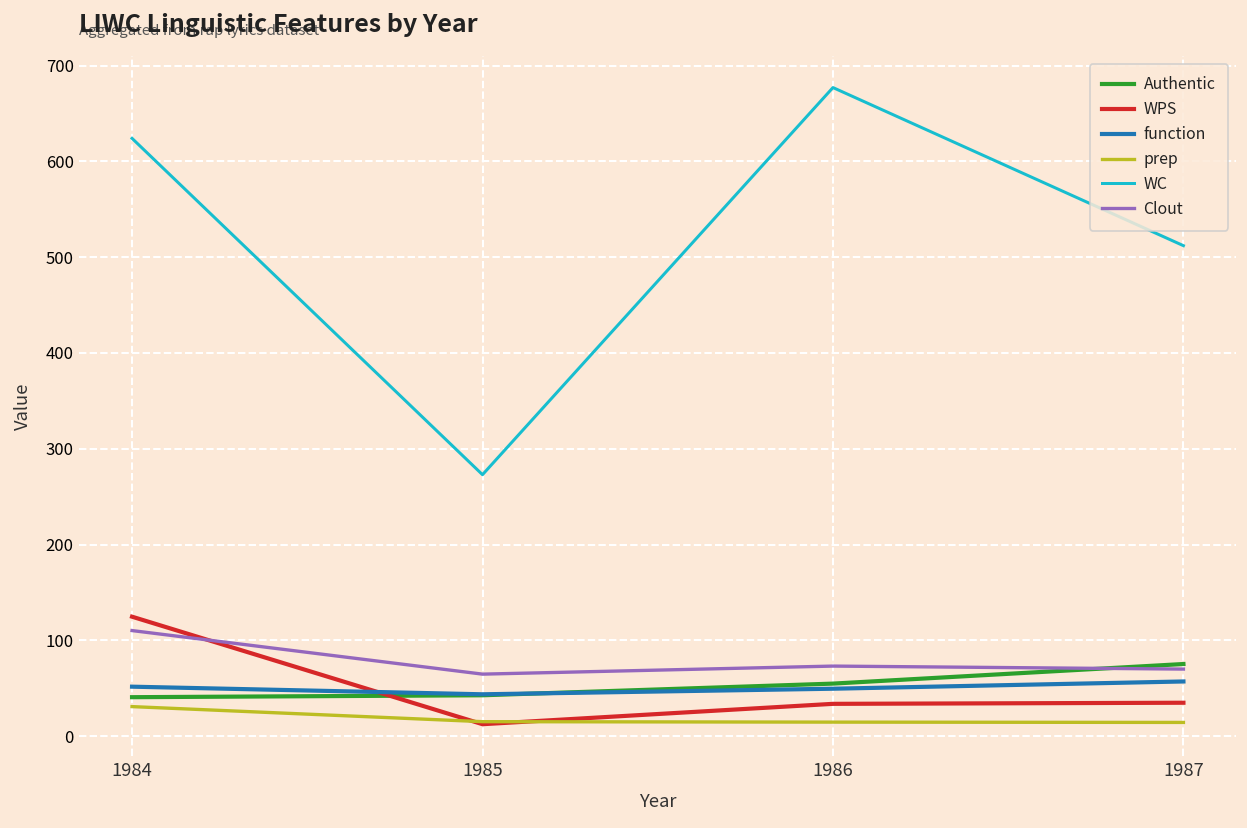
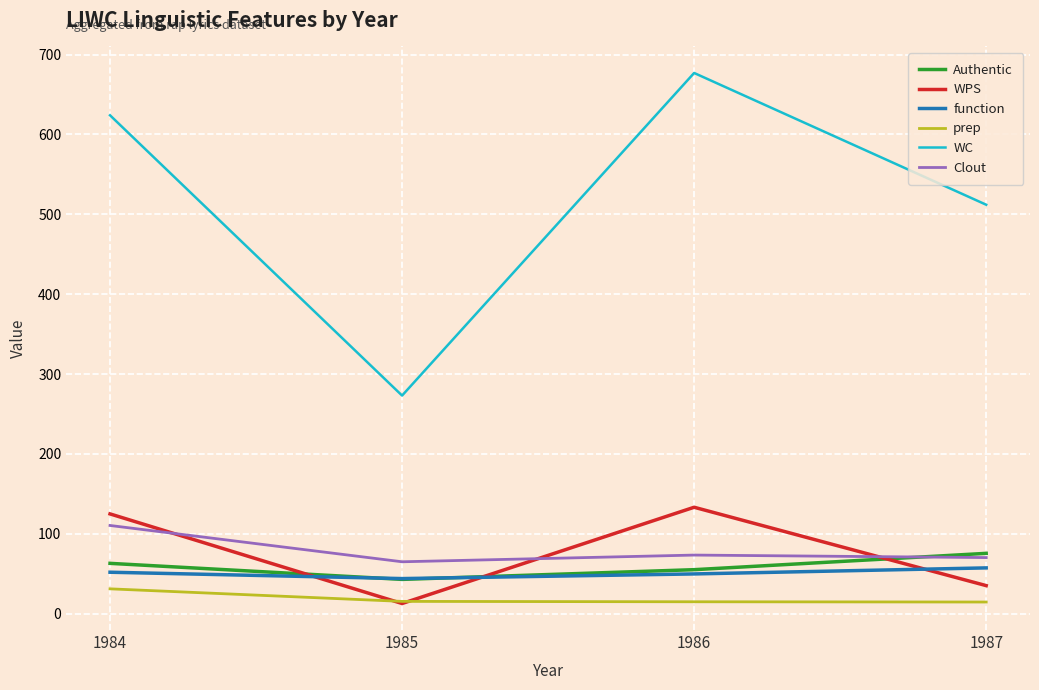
  {
    "Authentic": {
-     "1984": 40,
+     "1984": 60,
      "1986": 50,
      "1987": 80
    },
    "WPS": {
      "1984": 120,
-     "1986": 30,
+     "1986": 130,
      "1987": 40
    },
    "function": {
      "1984": 50,
      "1986": 50,
      "1987": 60
    },
    "prep": {
      "1984": 30,
      "1986": 10,
      "1987": 10
    },
    "WC": {
      "1984": 620,
      "1985": 270,
      "1986": 680,
      "1987": 510
    },
    "Clout": {
      "1984": 110,
      "1985": 60,
      "1986": 70,
      "1987": 70
    }
  }
